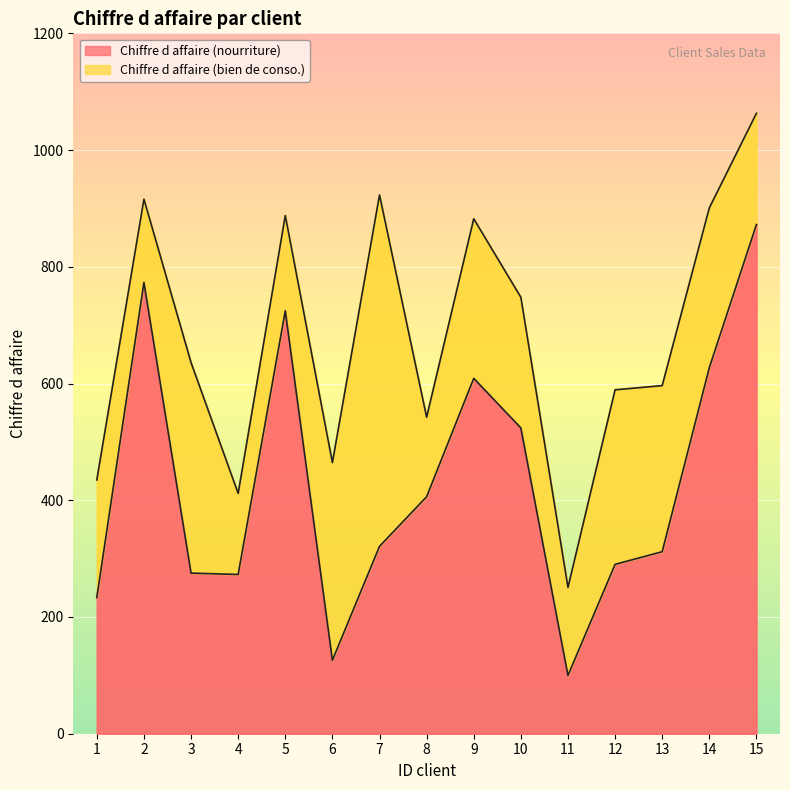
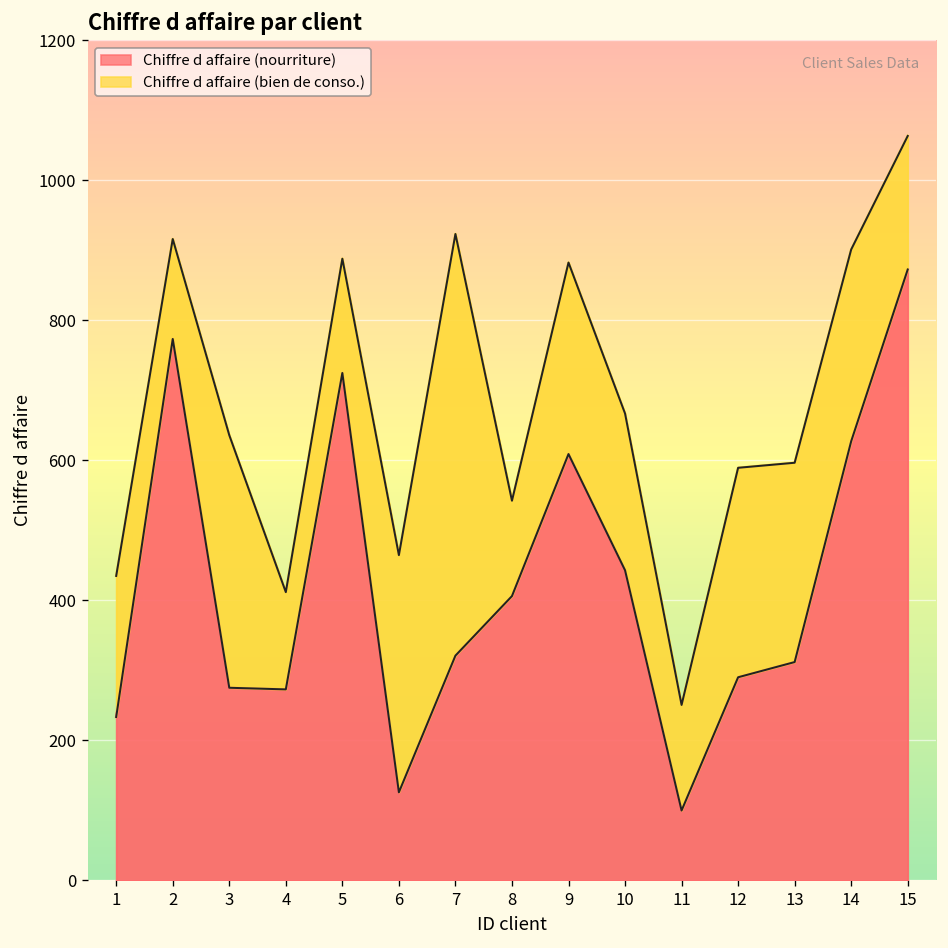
  {
    "Chiffre d affaire (nourriture)": {
      "1": 230,
      "2": 770,
      "3": 280,
      "4": 270,
      "5": 720,
      "6": 130,
      "7": 320,
      "8": 410,
      "9": 610,
-     "10": 520,
+     "10": 440,
      "11": 100,
      "12": 290,
      "13": 310,
      "14": 630,
      "15": 870
    },
    "Chiffre d affaire (bien de conso.)": {
      "1": 200,
      "2": 140,
      "3": 360,
      "4": 140,
      "5": 160,
      "6": 340,
      "7": 600,
      "8": 140,
      "9": 270,
      "10": 220,
      "11": 150,
      "12": 300,
      "13": 280,
      "14": 270,
      "15": 190
    }
  }
